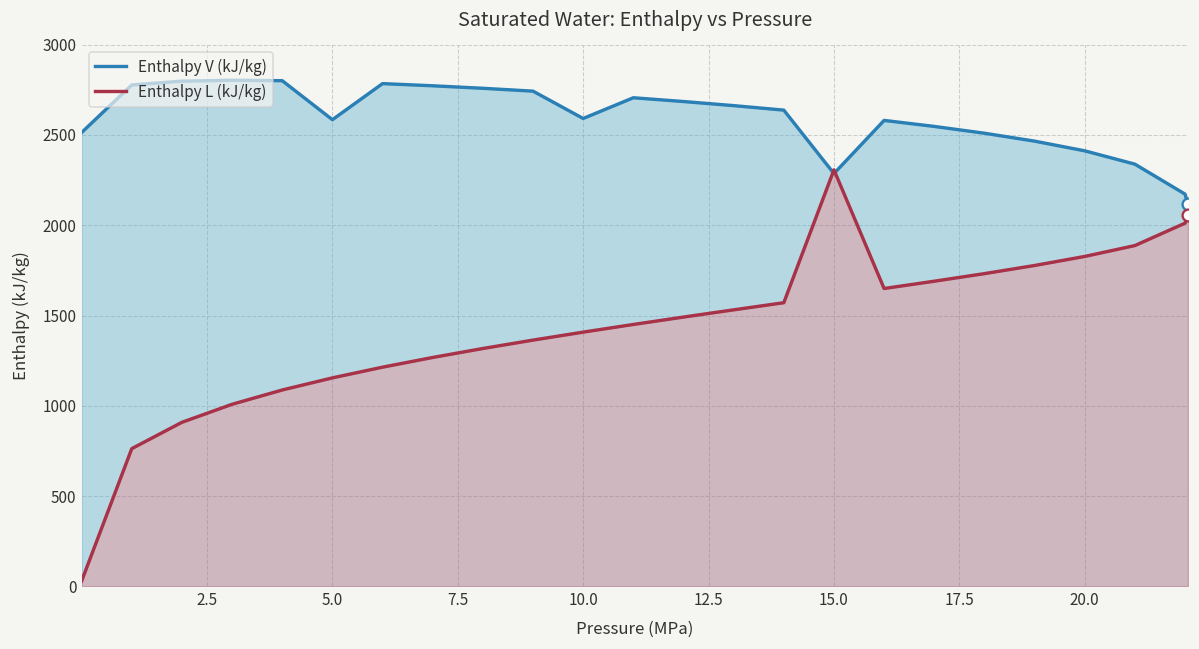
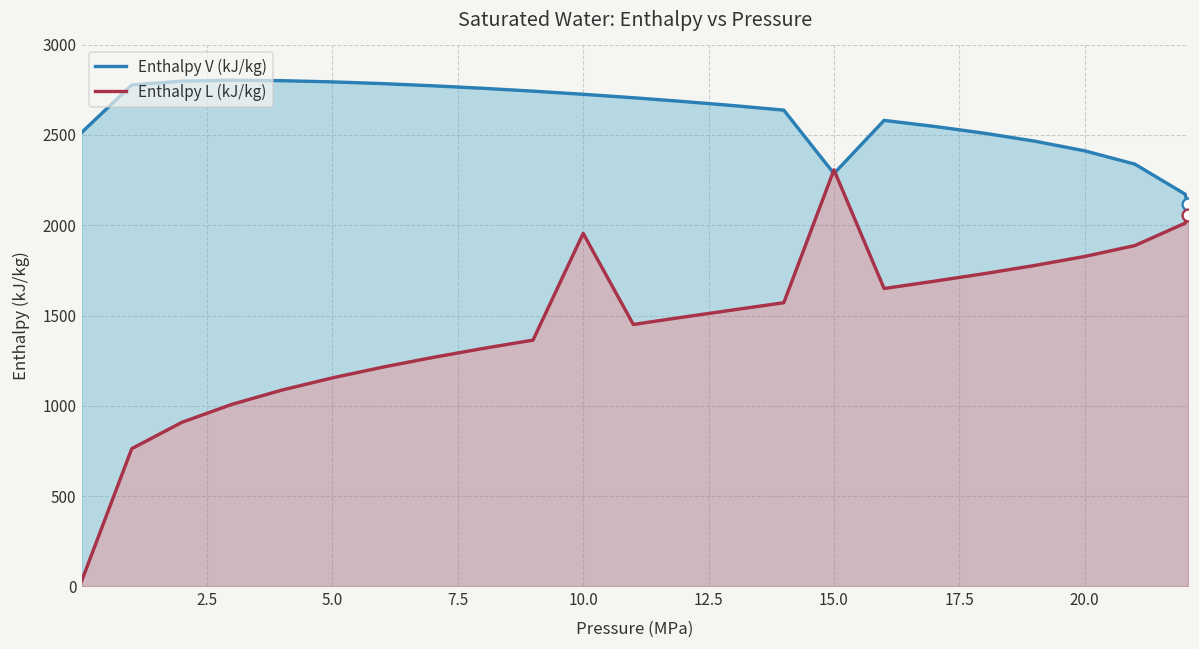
  {
    "Enthalpy V (kJ/kg)": {
-     "5.0": 2580,
-     "10.0": 2590,
+     "5.0": 2790,
+     "10.0": 2730,
      "15.0": 2290
    },
    "Enthalpy L (kJ/kg)": {
      "5.0": 1150,
-     "10.0": 1410,
+     "10.0": 1960,
      "20.0": 1830
    }
  }
